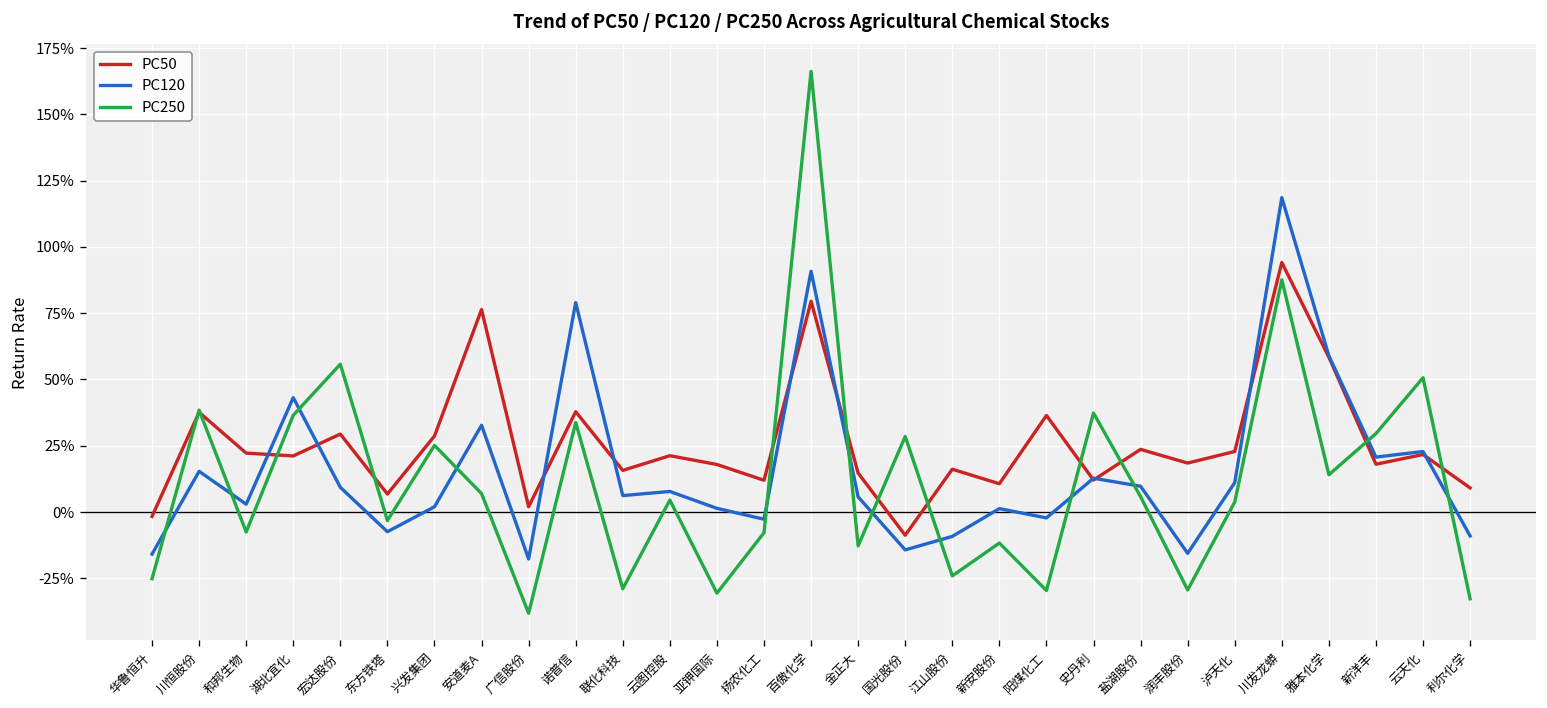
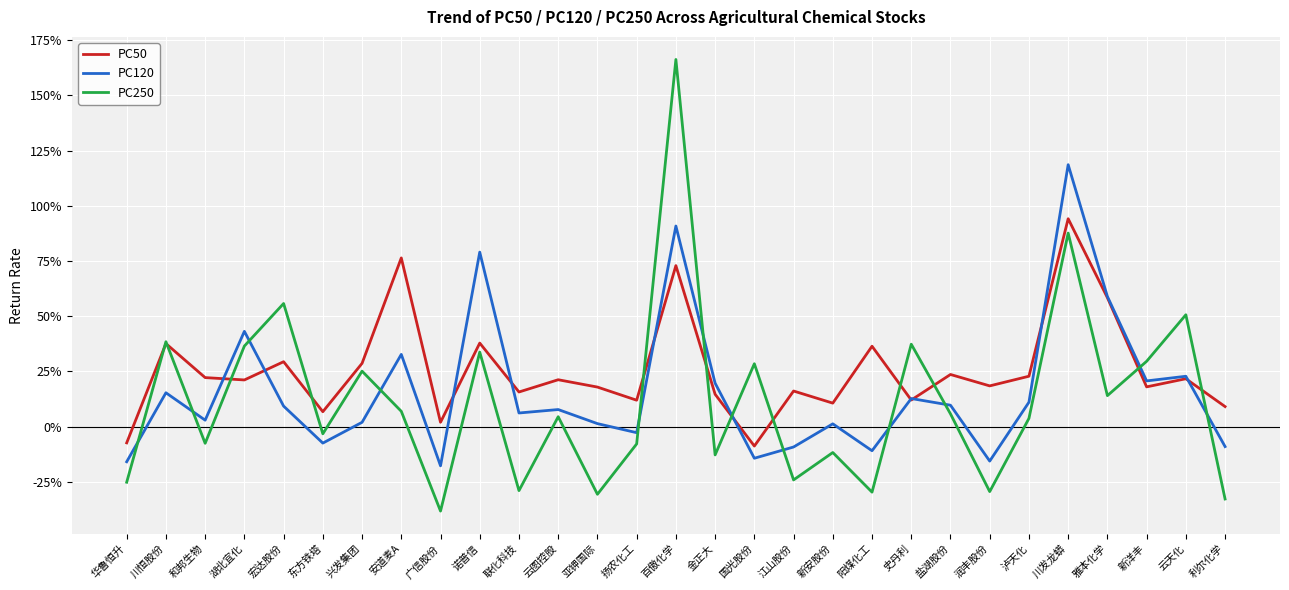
  {
    "PC50": {
-     "华鲁恒升": "-2%",
+     "华鲁恒升": "-7%",
      "和邦生物": "22%",
      "湖北宜化": "21%",
      "宏达股份": "29%",
      "东方铁塔": "7%",
      "兴发集团": "29%",
      "安道麦A": "76%",
      "广信股份": "2%",
      "诺普信": "38%",
      "联化科技": "16%",
      "云图控股": "21%",
      "亚钾国际": "18%",
      "扬农化工": "12%",
-     "百傲化学": "80%",
+     "百傲化学": "73%",
      "金正大": "15%",
      "国光股份": "-9%",
      "江山股份": "16%",
      "新安股份": "11%",
      "阳煤化工": "36%",
      "盐湖股份": "24%",
      "润丰股份": "18%",
      "泸天化": "23%",
      "川发龙蟒": "94%",
      "新洋丰": "18%",
      "利尔化学": "9%"
    },
    "PC120": {
      "华鲁恒升": "-16%",
      "川恒股份": "15%",
      "和邦生物": "3%",
      "湖北宜化": "43%",
      "宏达股份": "9%",
      "东方铁塔": "-7%",
      "兴发集团": "2%",
      "安道麦A": "33%",
      "广信股份": "-18%",
      "诺普信": "79%",
      "联化科技": "6%",
      "云图控股": "8%",
      "亚钾国际": "1%",
      "扬农化工": "-3%",
      "百傲化学": "91%",
-     "金正大": "6%",
+     "金正大": "20%",
      "国光股份": "-14%",
      "江山股份": "-9%",
      "新安股份": "1%",
-     "阳煤化工": "-2%",
+     "阳煤化工": "-11%",
      "盐湖股份": "10%",
      "润丰股份": "-16%",
      "泸天化": "11%",
      "川发龙蟒": "119%",
      "新洋丰": "21%",
      "利尔化学": "-9%"
    },
    "PC250": {
      "华鲁恒升": "-25%",
      "和邦生物": "-8%",
      "湖北宜化": "36%",
      "宏达股份": "56%",
      "东方铁塔": "-3%",
      "兴发集团": "25%",
      "安道麦A": "7%",
      "广信股份": "-38%",
      "诺普信": "34%",
      "联化科技": "-29%",
      "云图控股": "5%",
      "亚钾国际": "-31%",
      "扬农化工": "-8%",
      "百傲化学": "166%",
      "金正大": "-13%",
      "国光股份": "29%",
      "江山股份": "-24%",
      "新安股份": "-12%",
      "阳煤化工": "-30%",
      "史丹利": "37%",
      "盐湖股份": "6%",
      "润丰股份": "-29%",
      "泸天化": "4%",
      "川发龙蟒": "88%",
      "雅本化学": "14%",
      "新洋丰": "30%",
      "云天化": "51%",
      "利尔化学": "-33%"
    }
  }
